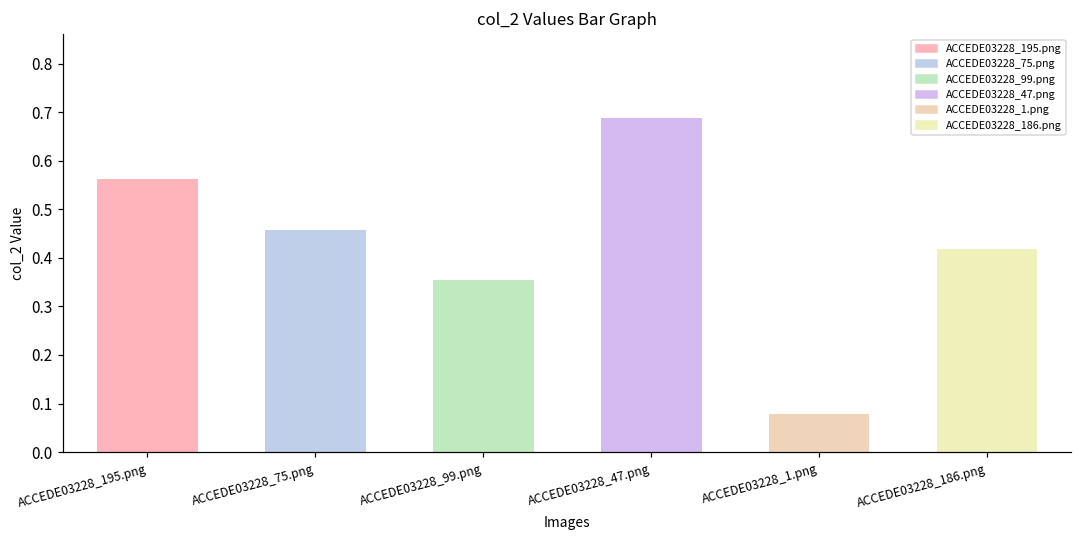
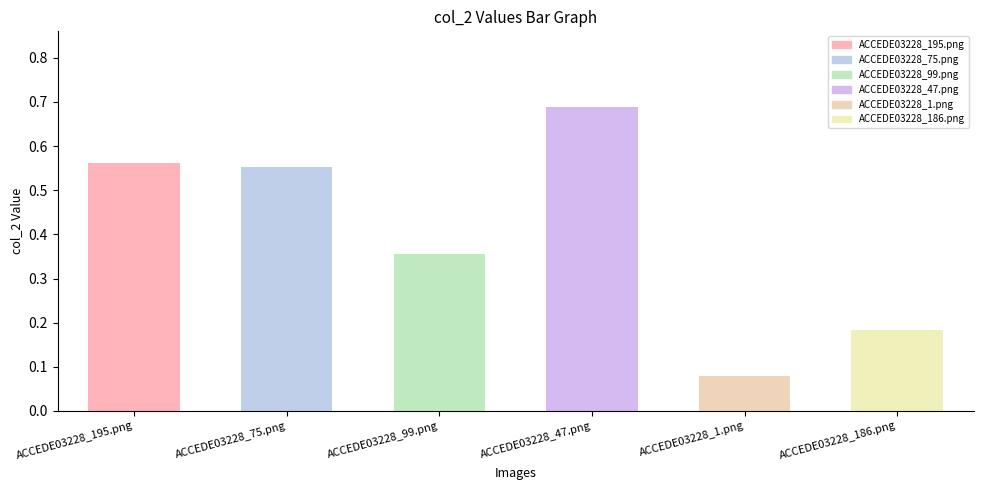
  {
    "ACCEDE03228_195.png": 0.56,
-   "ACCEDE03228_75.png": 0.46,
+   "ACCEDE03228_75.png": 0.55,
    "ACCEDE03228_99.png": 0.36,
    "ACCEDE03228_47.png": 0.69,
    "ACCEDE03228_1.png": 0.08,
-   "ACCEDE03228_186.png": 0.42
+   "ACCEDE03228_186.png": 0.18
  }
